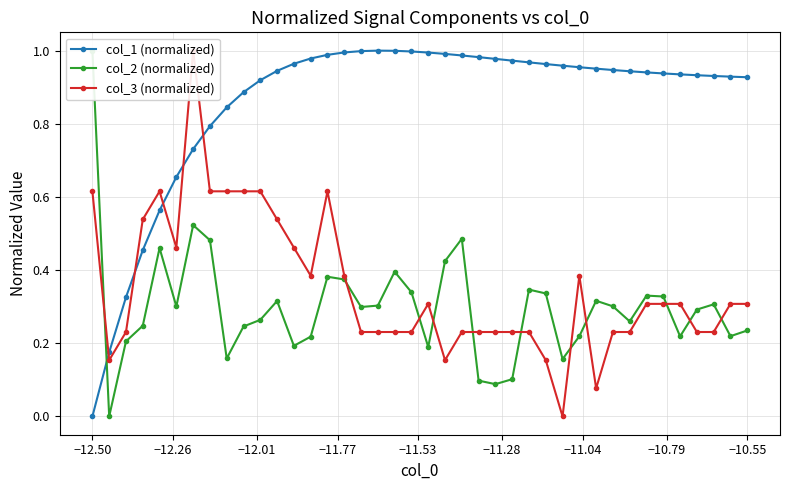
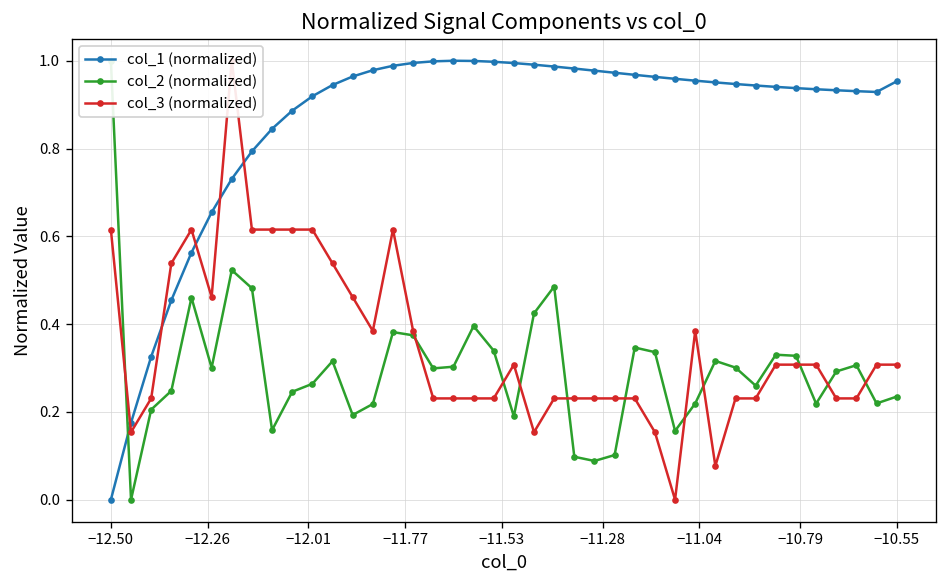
  {
    "col_1 (normalized)": {
      "−12.50": 0.00,
-     "−10.55": 0.93
+     "−10.55": 0.95
    },
    "col_2 (normalized)": {
      "−10.55": 0.23
    },
    "col_3 (normalized)": {
      "−12.50": 0.62,
      "−10.55": 0.31
    }
  }
